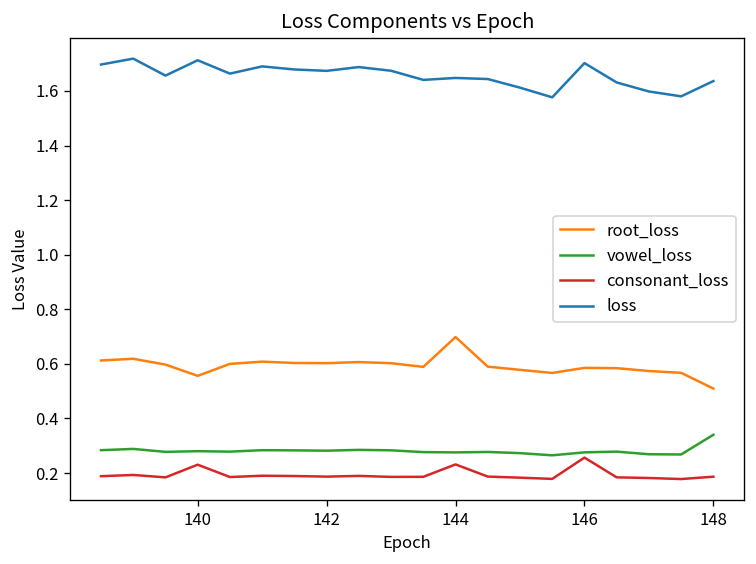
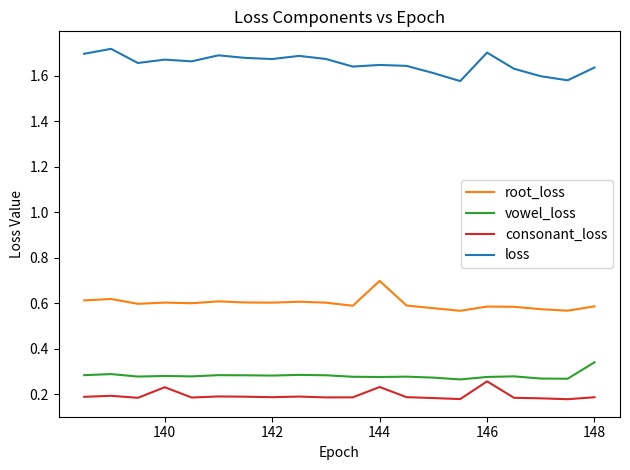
  {
    "root_loss": {
-     "140": 0.56,
+     "140": 0.60,
      "142": 0.60,
      "144": 0.70,
      "146": 0.59,
-     "148": 0.51
+     "148": 0.59
    },
    "vowel_loss": {
      "140": 0.28,
      "142": 0.28,
      "144": 0.28,
      "146": 0.28,
      "148": 0.34
    },
    "consonant_loss": {
      "140": 0.23,
      "142": 0.19,
      "144": 0.23,
      "146": 0.26,
      "148": 0.19
    },
    "loss": {
-     "140": 1.71,
+     "140": 1.67,
      "142": 1.67,
      "144": 1.65,
      "146": 1.70,
      "148": 1.64
    }
  }
